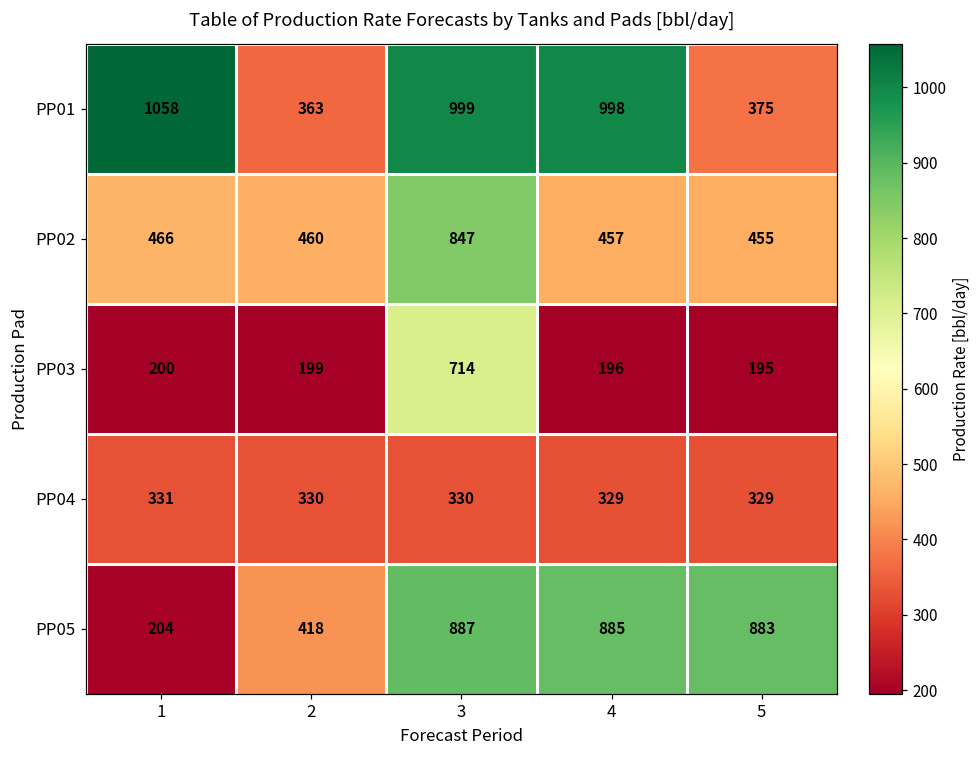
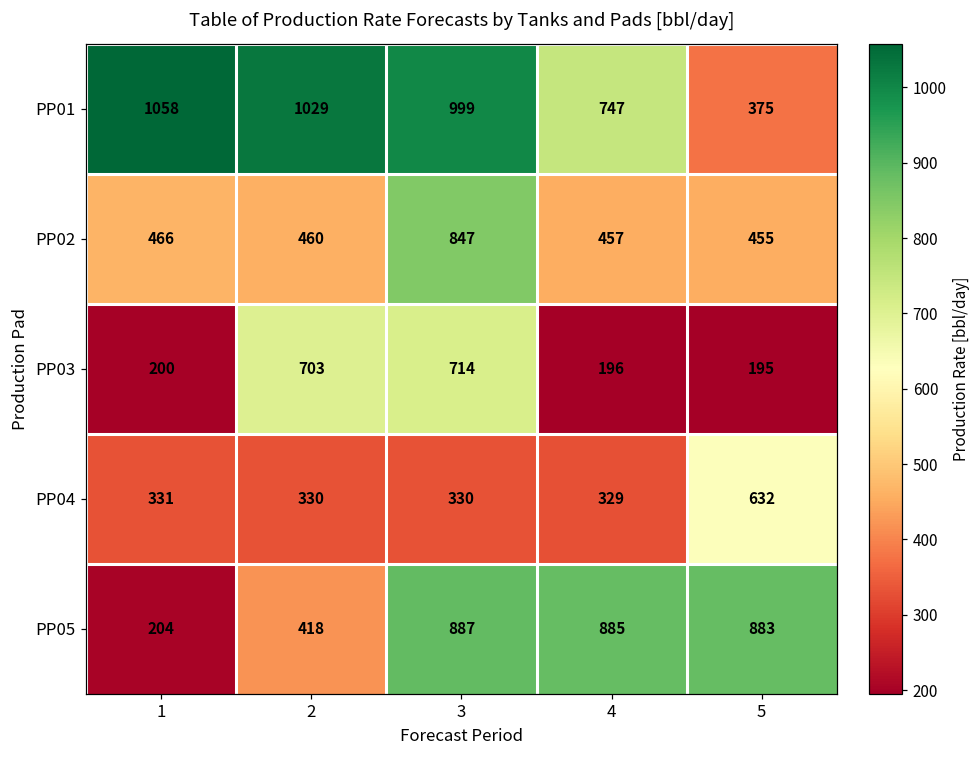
  {
    "PP01": {
      "1": 1058,
-     "2": 363,
+     "2": 1029,
      "3": 999,
-     "4": 998,
+     "4": 747,
      "5": 375
    },
    "PP02": {
      "1": 466,
      "2": 460,
      "3": 847,
      "4": 457,
      "5": 455
    },
    "PP03": {
      "1": 200,
-     "2": 199,
+     "2": 703,
      "3": 714,
      "4": 196,
      "5": 195
    },
    "PP04": {
      "1": 331,
      "2": 330,
      "3": 330,
      "4": 329,
-     "5": 329
+     "5": 632
    },
    "PP05": {
      "1": 204,
      "2": 418,
      "3": 887,
      "4": 885,
      "5": 883
    }
  }
